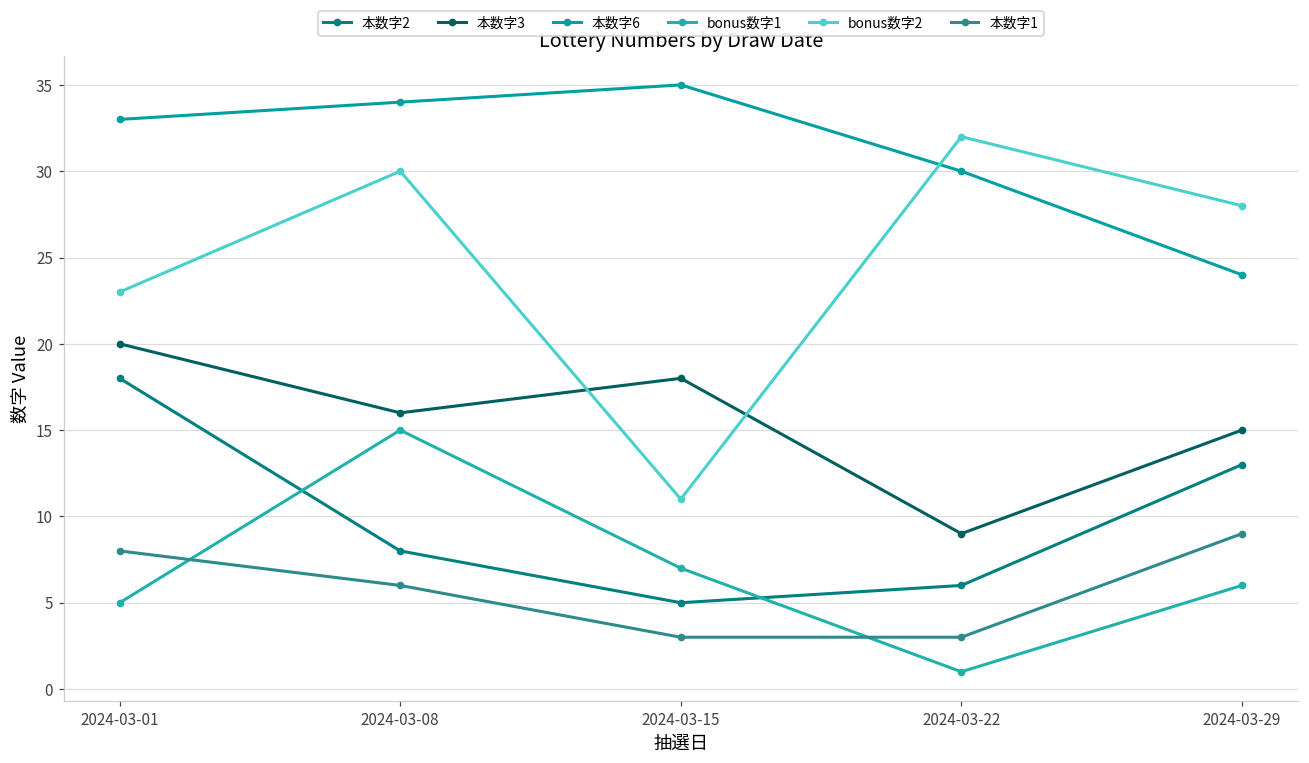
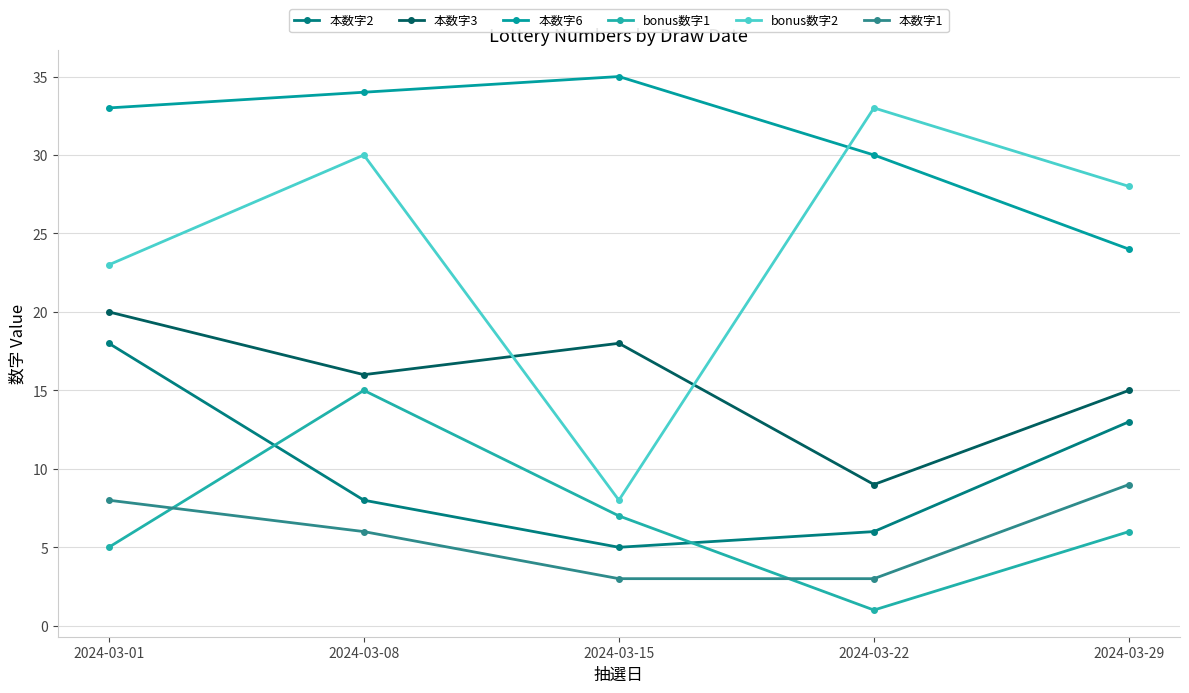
  {
    "bonus数字2": {
      "2024-03-01": 23,
      "2024-03-08": 30,
-     "2024-03-15": 11,
-     "2024-03-22": 32,
+     "2024-03-15": 8,
+     "2024-03-22": 33,
      "2024-03-29": 28
    }
  }
